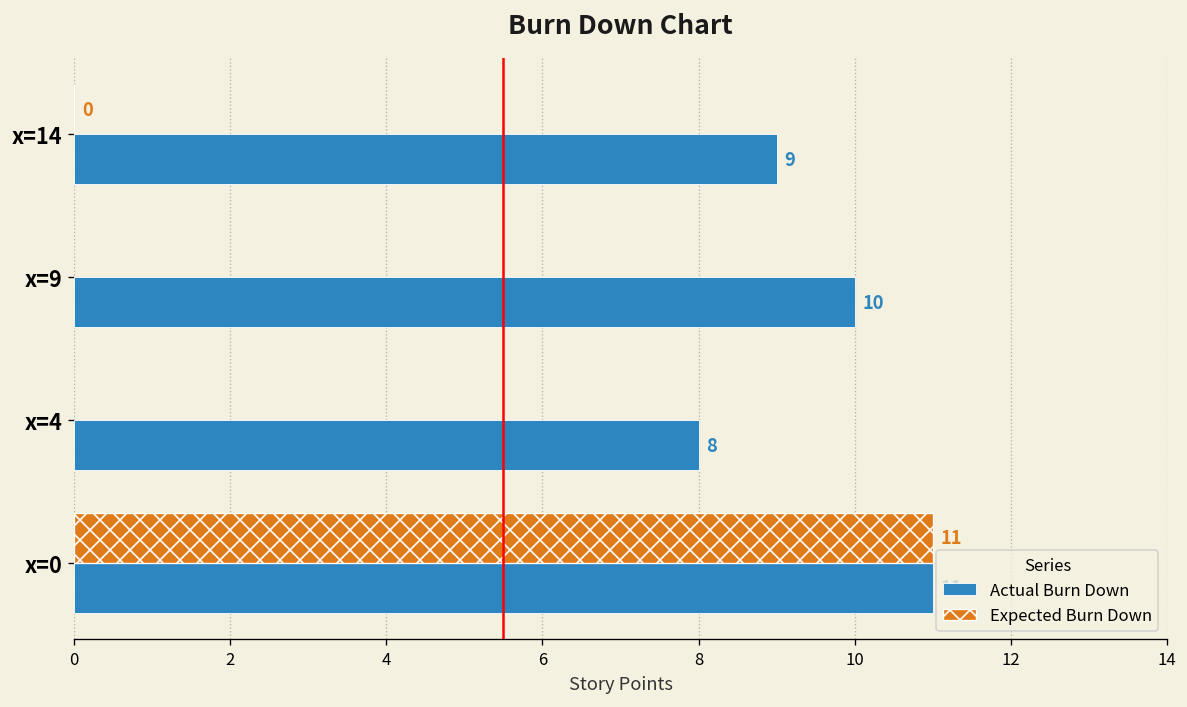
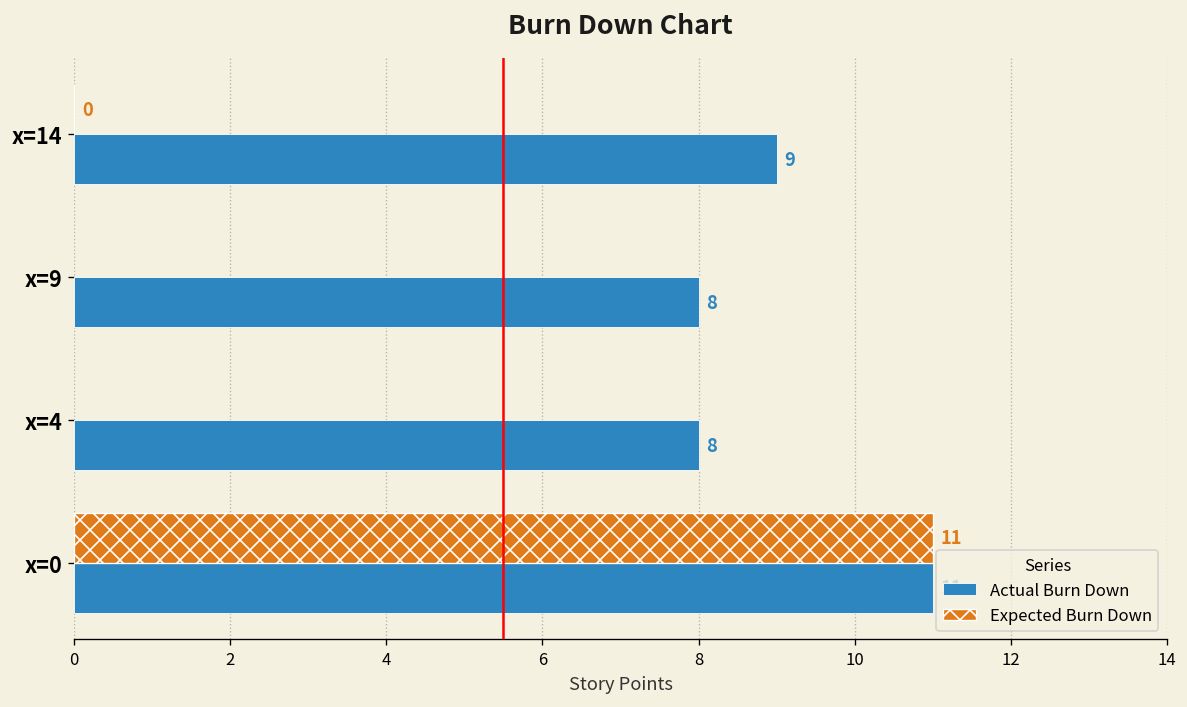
  {
    "Actual Burn Down": {
      "x=14": 9,
-     "x=9": 10,
+     "x=9": 8,
      "x=4": 8
    }
  }
